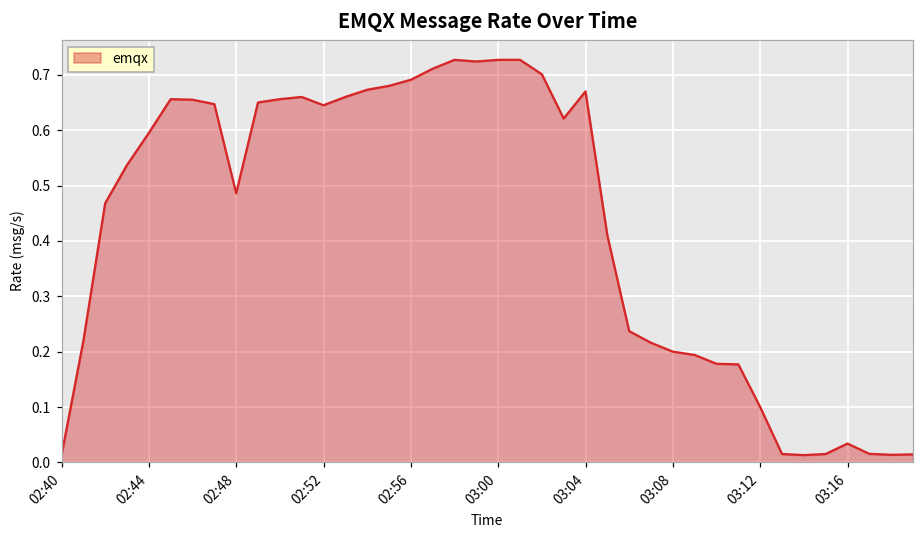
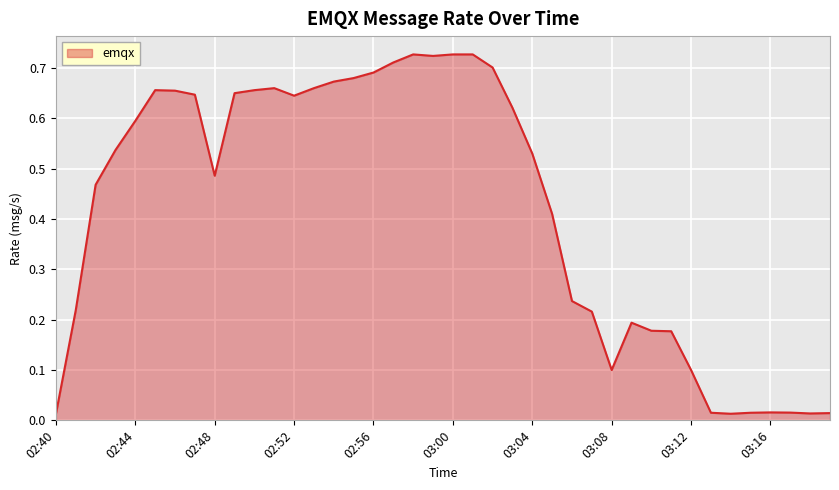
  {
    "02:40": 0.01,
    "02:44": 0.60,
    "02:48": 0.49,
    "02:52": 0.65,
    "02:56": 0.69,
    "03:00": 0.73,
-   "03:04": 0.67,
-   "03:08": 0.2,
+   "03:04": 0.53,
+   "03:08": 0.1,
    "03:12": 0.10,
-   "03:16": 0.03
+   "03:16": 0.02
  }
